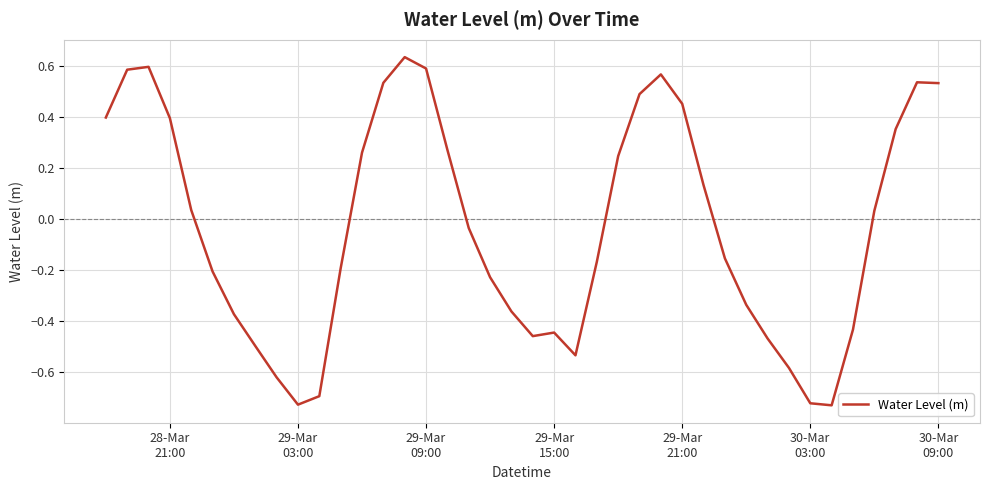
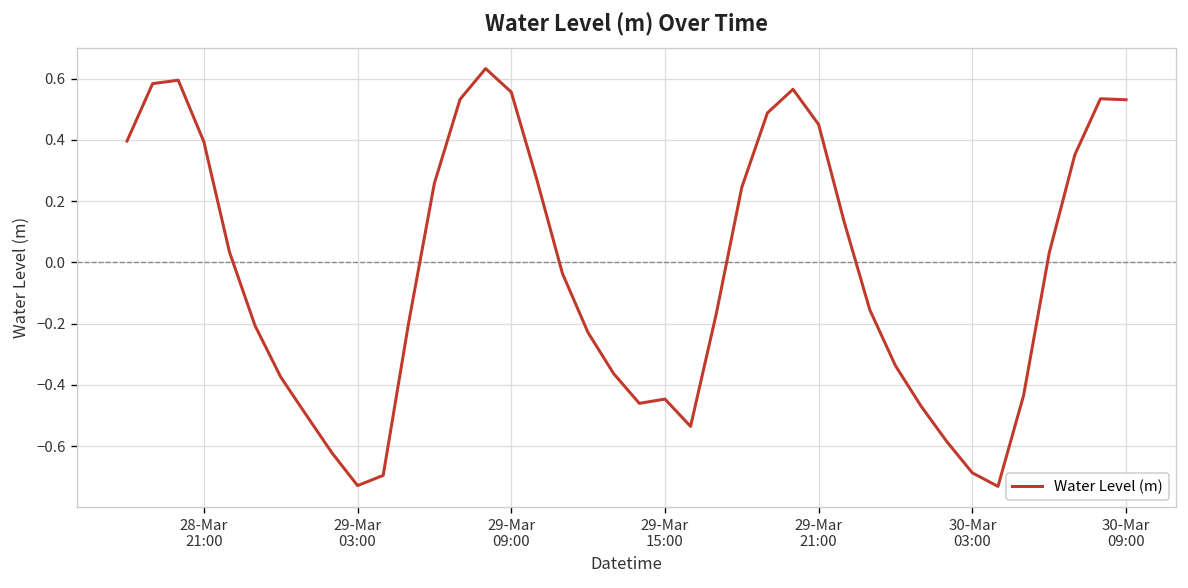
  {
    "28-Mar 21:00": 0.39,
    "29-Mar 03:00": -0.73,
-   "29-Mar 09:00": 0.59,
+   "29-Mar 09:00": 0.56,
    "29-Mar 15:00": -0.45,
    "29-Mar 21:00": 0.45,
-   "30-Mar 03:00": -0.72,
+   "30-Mar 03:00": -0.69,
    "30-Mar 09:00": 0.53
  }
